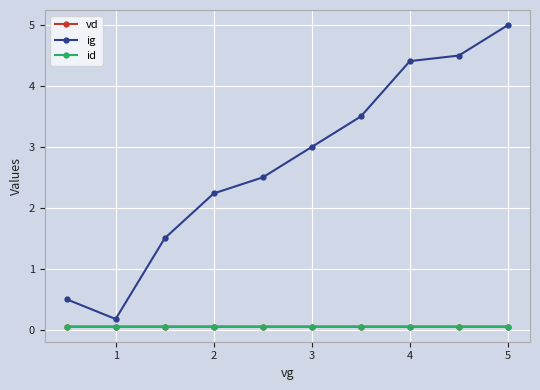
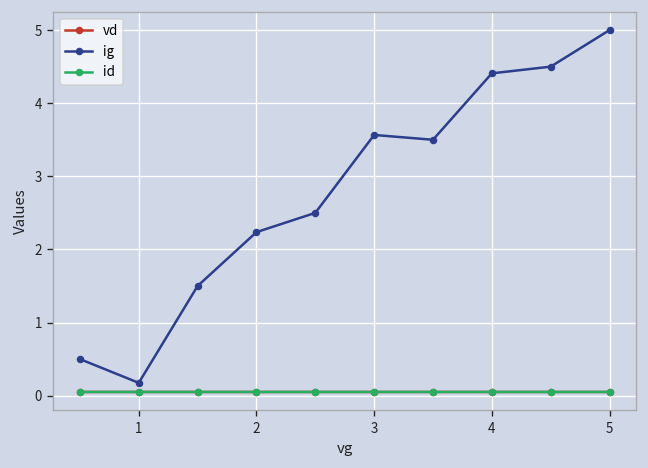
  {
    "id": {
      "1": 0.1,
      "2": 0.1,
      "3": 0.1,
      "4": 0.1,
      "5": 0.1
    },
    "ig": {
      "1": 0.2,
      "2": 2.2,
-     "3": 3.0,
+     "3": 3.6,
      "4": 4.4,
      "5": 5.0
    }
  }
